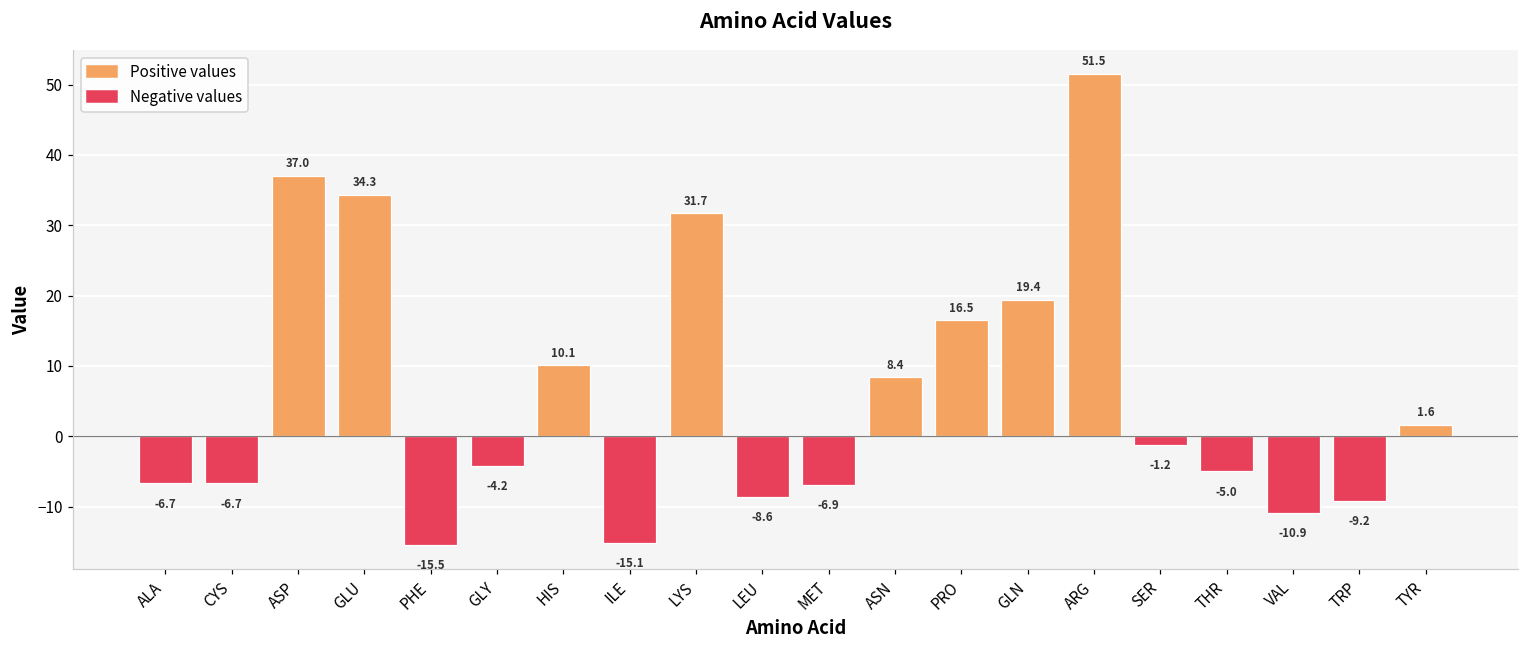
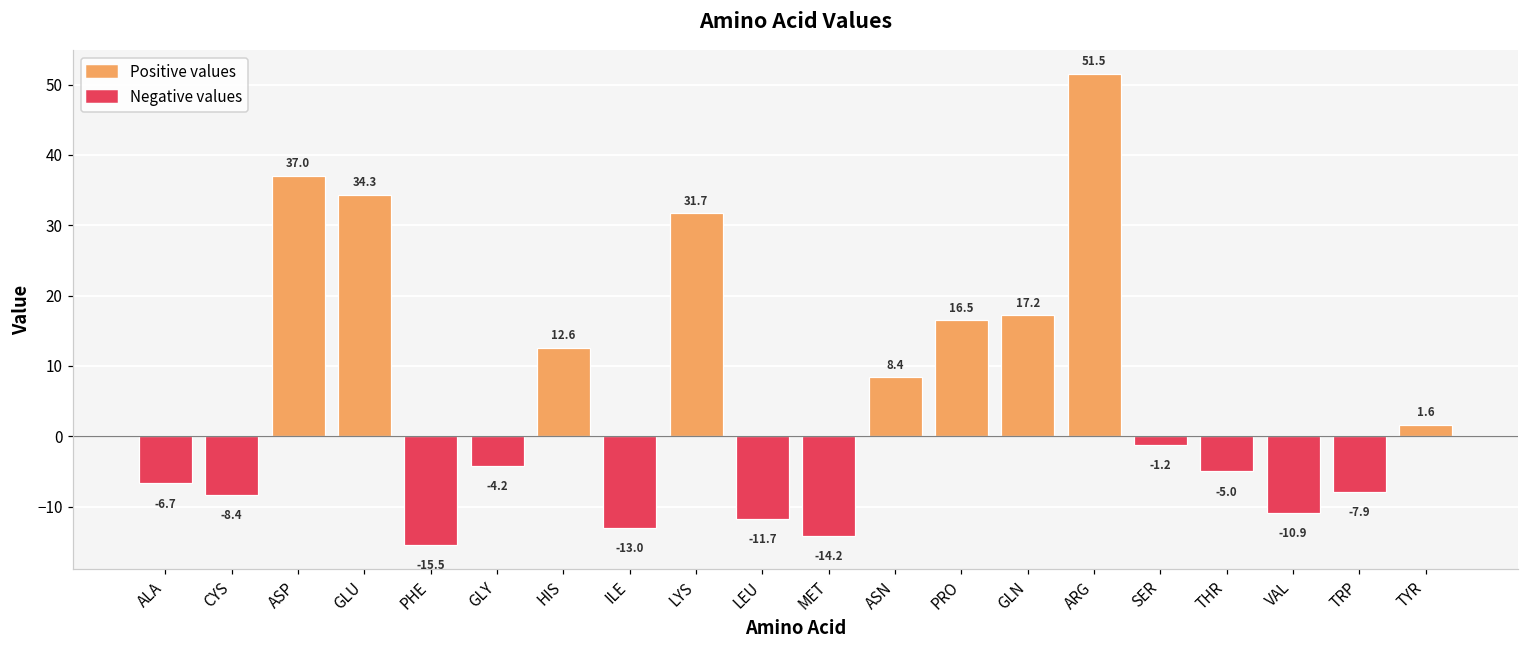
  {
    "ALA": -6.7,
-   "CYS": -6.7,
+   "CYS": -8.4,
    "ASP": 37.0,
    "GLU": 34.3,
    "PHE": -15.5,
    "GLY": -4.2,
-   "HIS": 10.1,
-   "ILE": -15.1,
+   "HIS": 12.6,
+   "ILE": -13.0,
    "LYS": 31.7,
-   "LEU": -8.6,
-   "MET": -6.9,
+   "LEU": -11.7,
+   "MET": -14.2,
    "ASN": 8.4,
    "PRO": 16.5,
-   "GLN": 19.4,
+   "GLN": 17.2,
    "ARG": 51.5,
    "SER": -1.2,
    "THR": -5.0,
    "VAL": -10.9,
-   "TRP": -9.2,
+   "TRP": -7.9,
    "TYR": 1.6
  }
